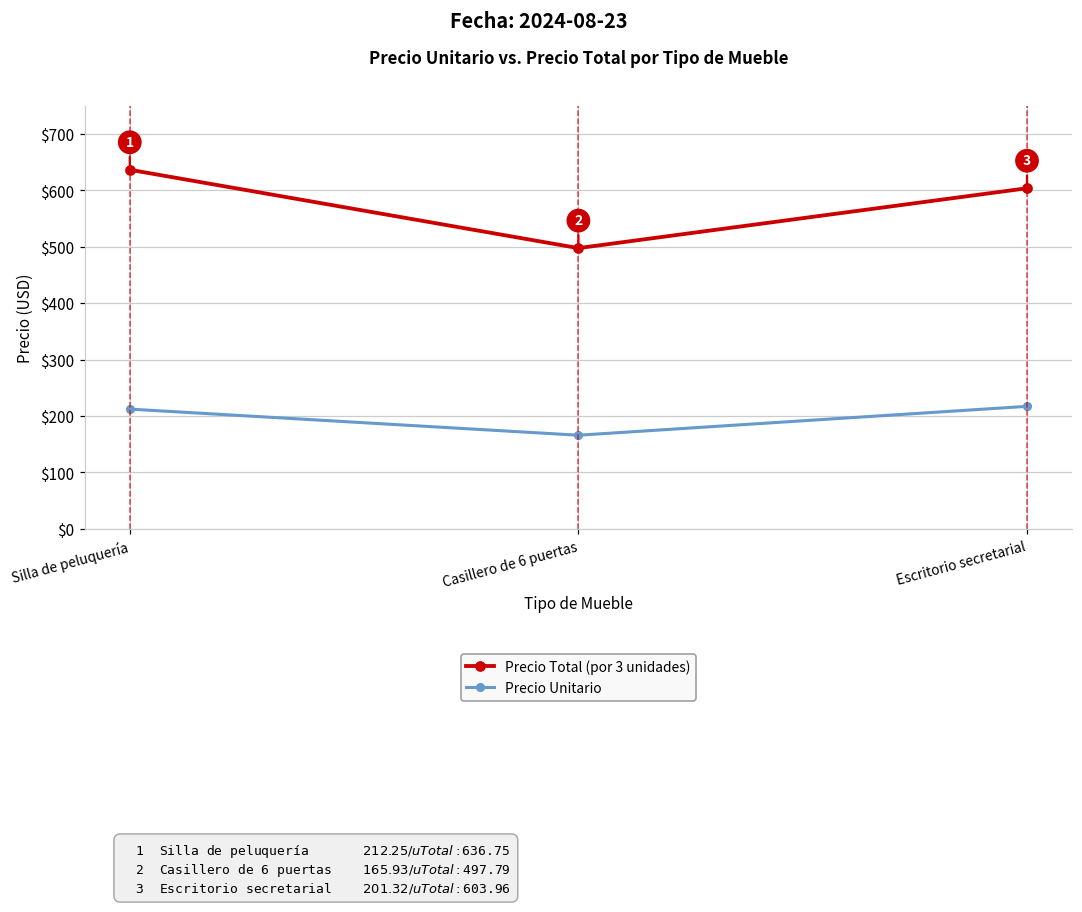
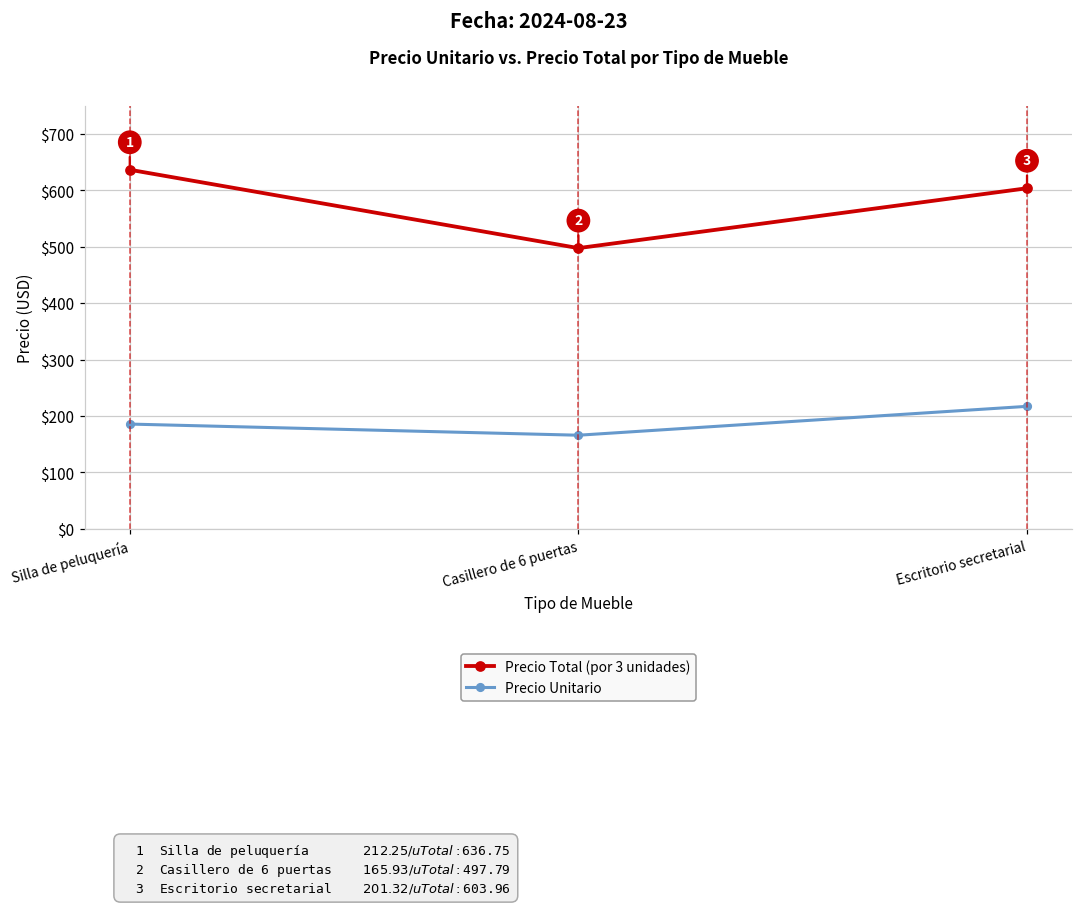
  {
    "Precio Unitario": {
-     "Silla de peluquería": "$210",
+     "Silla de peluquería": "$190",
      "Casillero de 6 puertas": "$170",
      "Escritorio secretarial": "$220"
    }
  }
